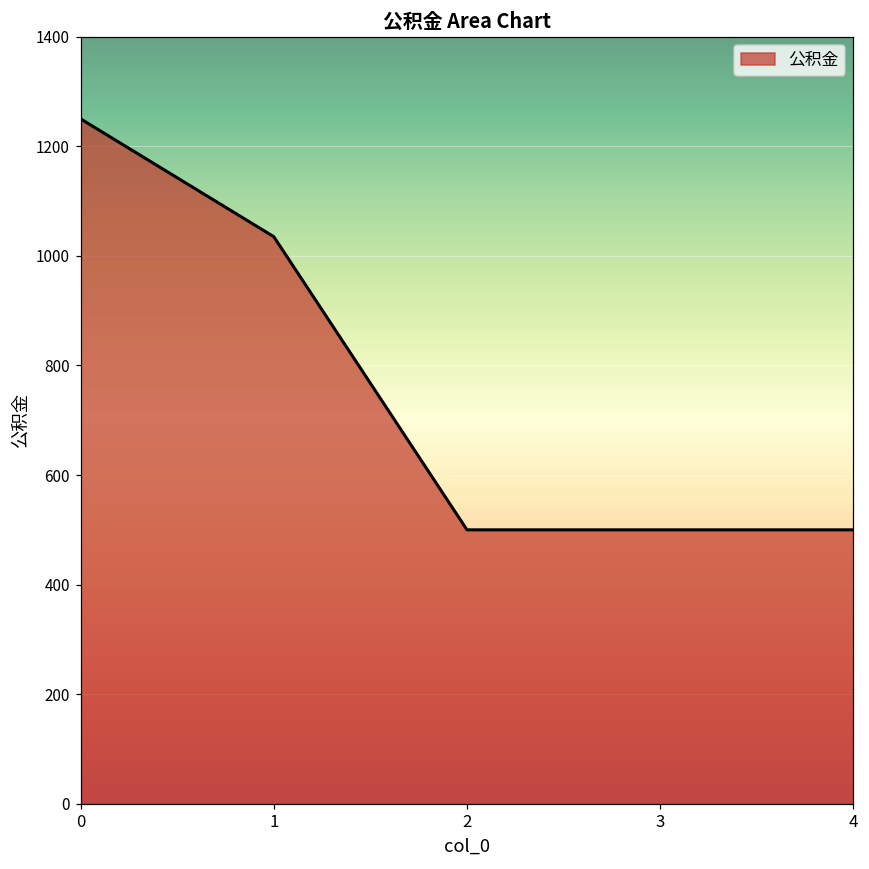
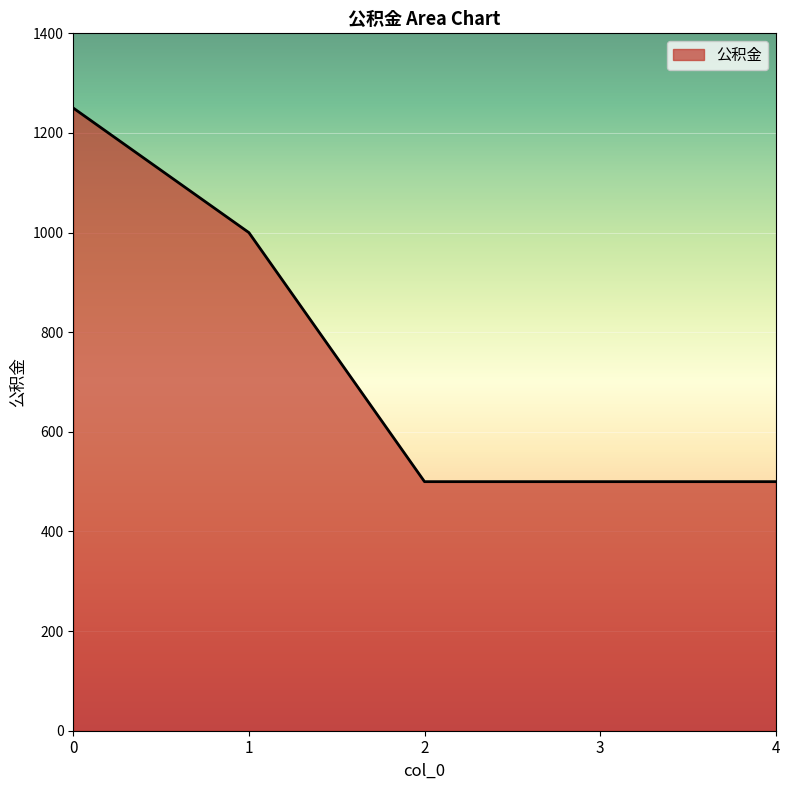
  {
    "0": 1250,
-   "1": 1040,
+   "1": 1000,
    "2": 500,
    "3": 500,
    "4": 500
  }
